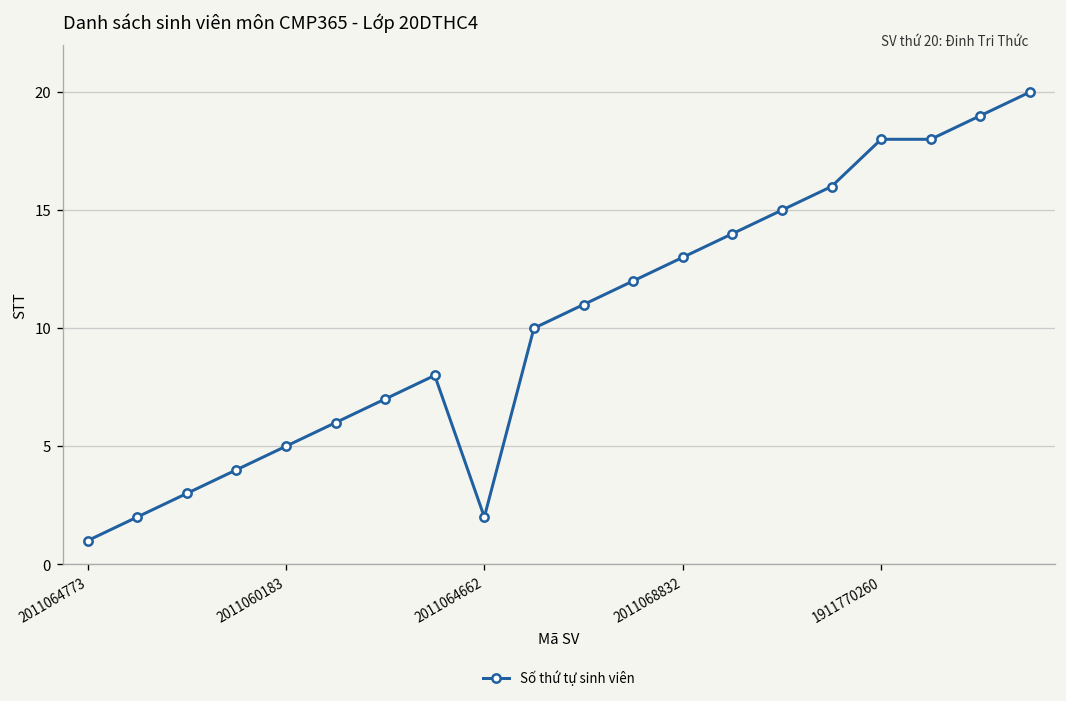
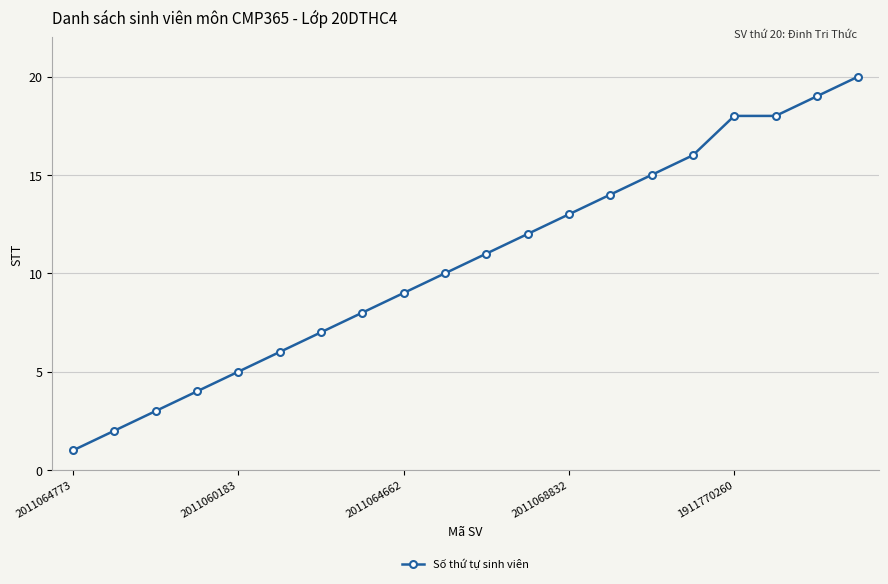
  {
    "2011064773": 1,
    "2011060183": 5,
-   "2011064662": 2,
+   "2011064662": 9,
    "2011068832": 13,
    "1911770260": 18
  }
